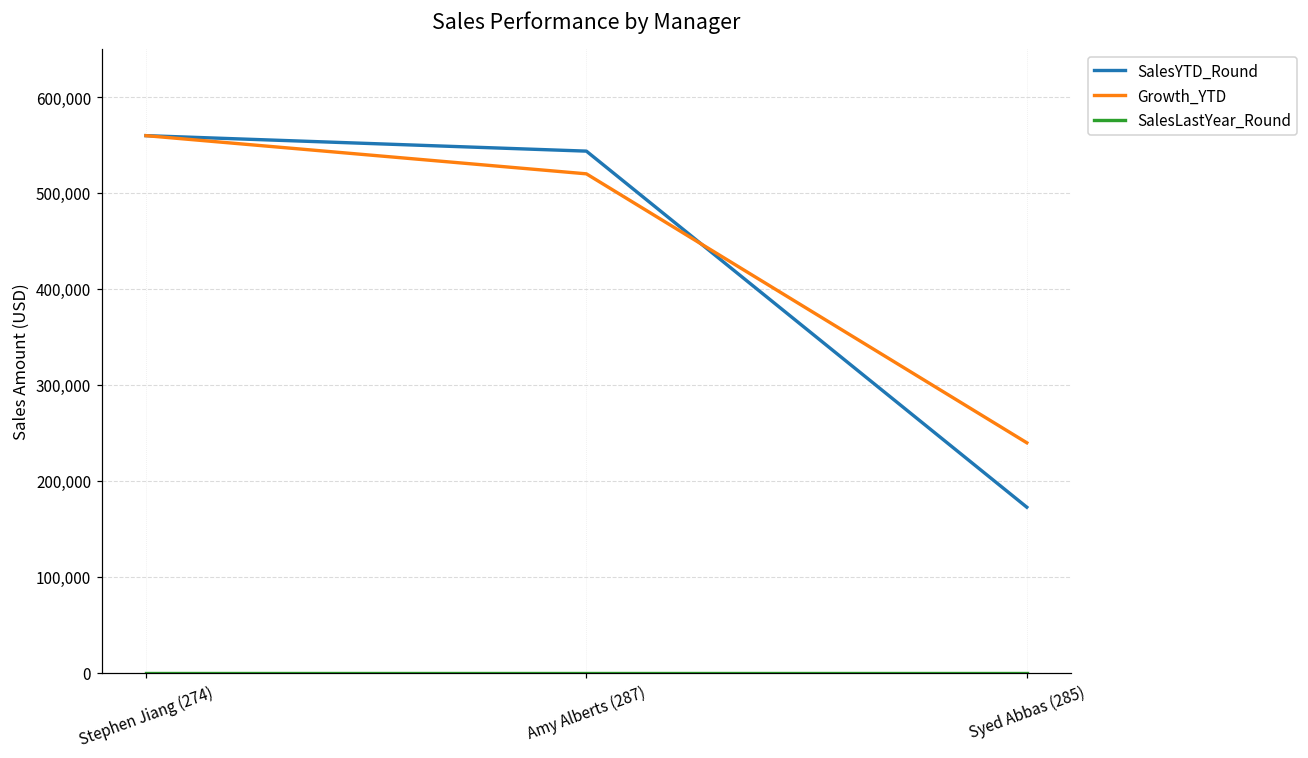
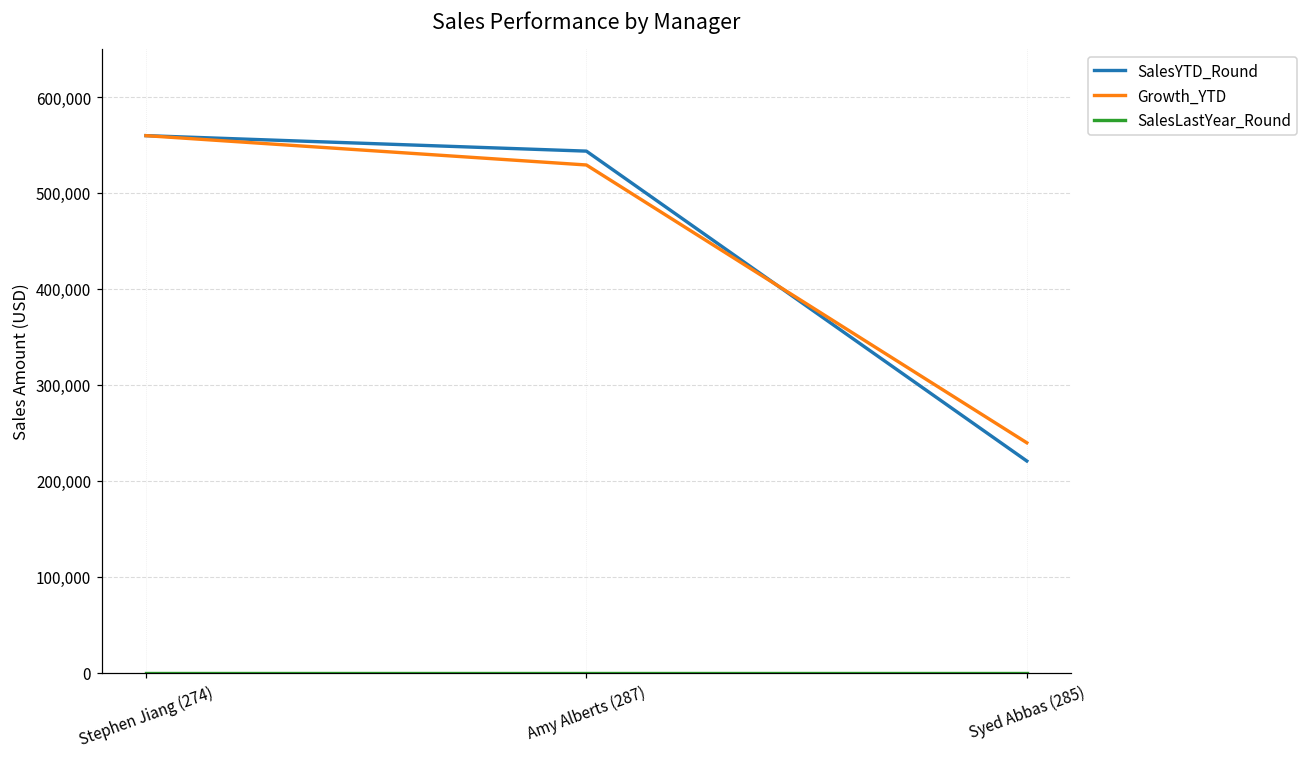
  {
    "SalesYTD_Round": {
      "Amy Alberts (287)": "540,000",
-     "Syed Abbas (285)": "170,000"
+     "Syed Abbas (285)": "220,000"
    },
    "Growth_YTD": {
-     "Amy Alberts (287)": "520,000",
+     "Amy Alberts (287)": "530,000",
      "Syed Abbas (285)": "240,000"
    },
    "SalesLastYear_Round": {
      "Stephen Jiang (274)": "0",
      "Amy Alberts (287)": "0",
      "Syed Abbas (285)": "0"
    }
  }
